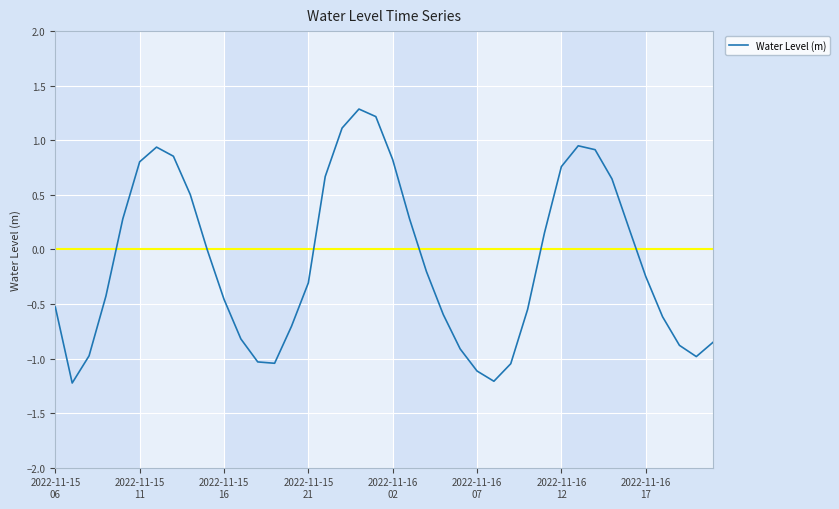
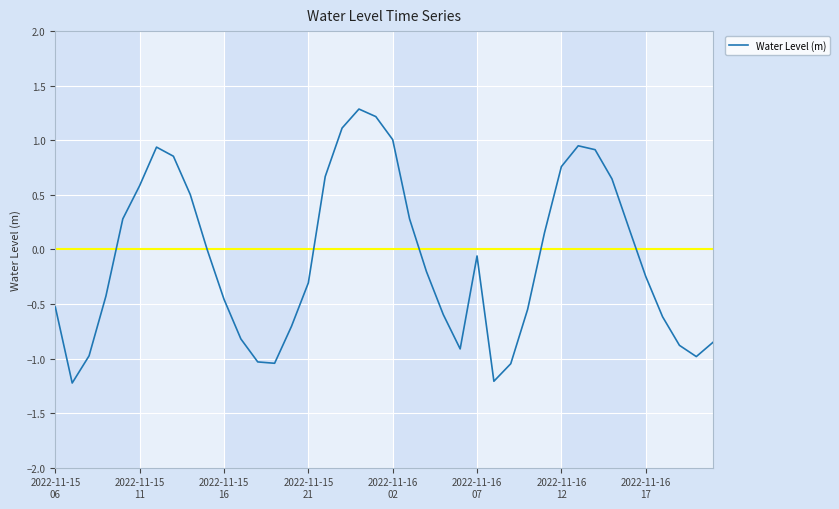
  {
    "2022-11-15 06": -0.53,
-   "2022-11-15 11": 0.80,
+   "2022-11-15 11": 0.58,
    "2022-11-15 16": -0.46,
    "2022-11-15 21": -0.31,
-   "2022-11-16 02": 0.82,
-   "2022-11-16 07": -1.11,
+   "2022-11-16 02": 1.01,
+   "2022-11-16 07": -0.06,
    "2022-11-16 12": 0.76,
    "2022-11-16 17": -0.25
  }
